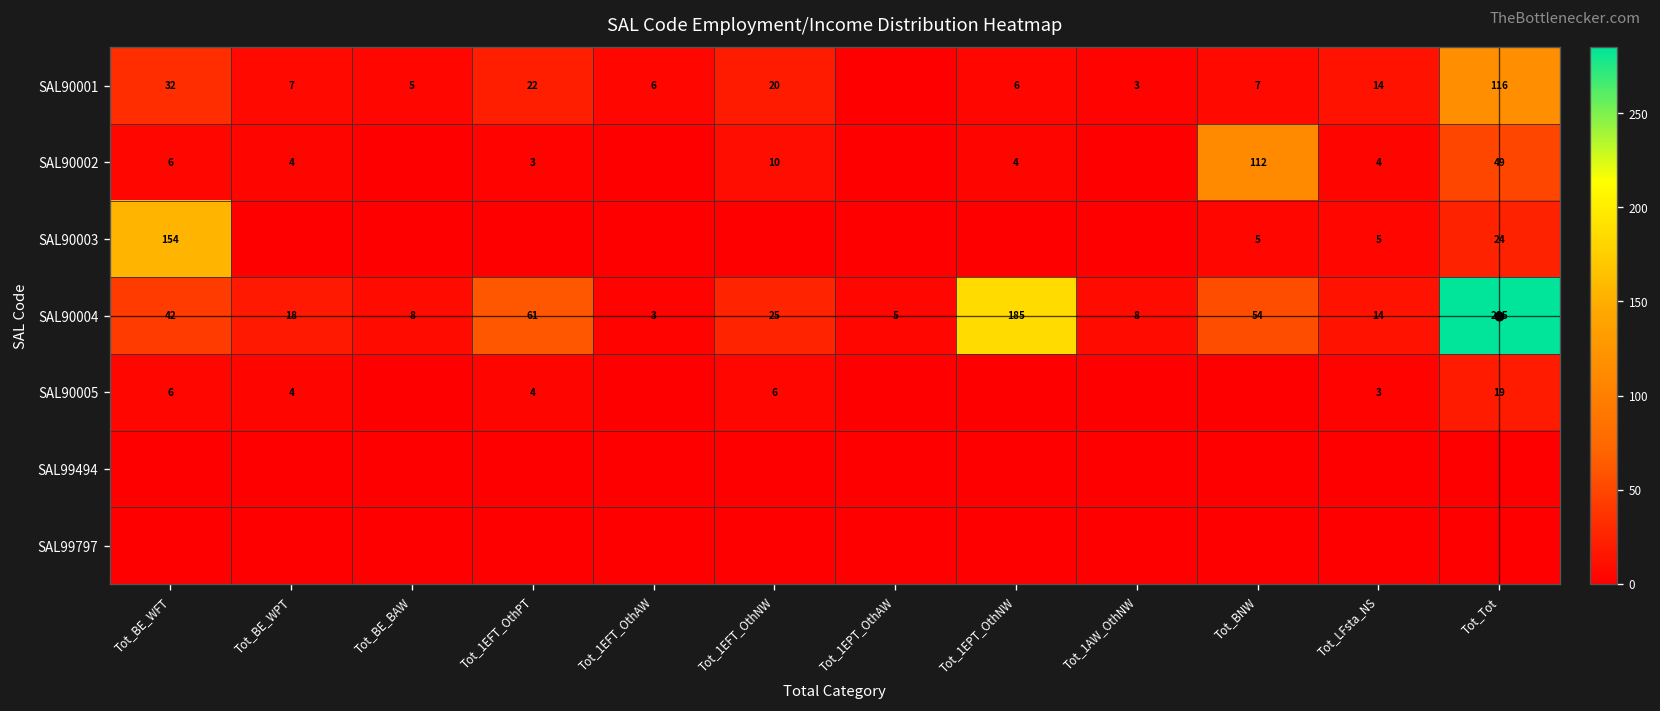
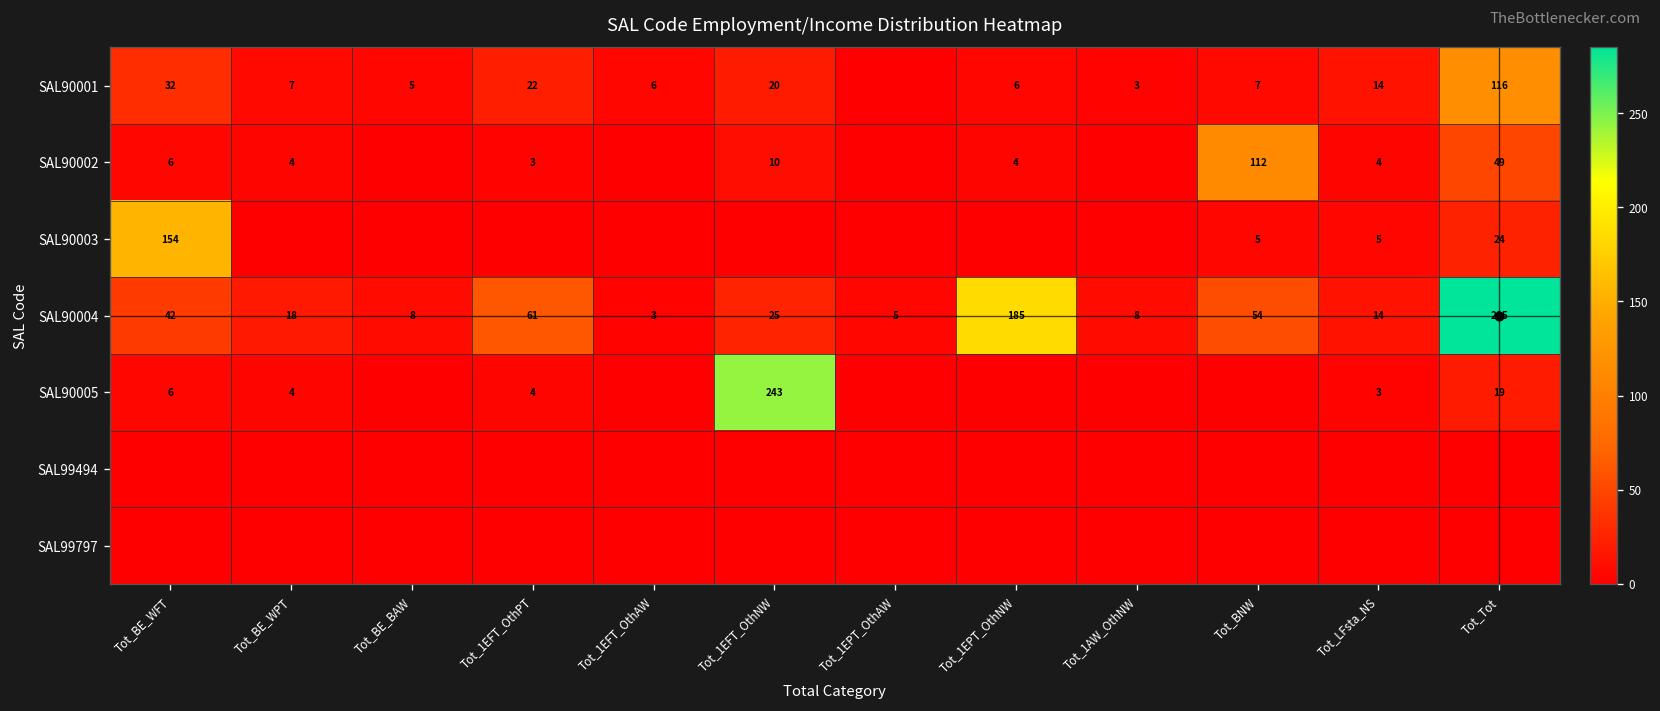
  {
    "SAL90001": {
      "Tot_BE_WFT": 32,
      "Tot_BE_WPT": 7,
      "Tot_BE_BAW": 5,
      "Tot_1EFT_OthPT": 22,
      "Tot_1EFT_OthAW": 6,
      "Tot_1EFT_OthNW": 20,
      "Tot_1EPT_OthNW": 6,
      "Tot_1AW_OthNW": 3,
      "Tot_BNW": 7,
      "Tot_LFsta_NS": 14,
      "Tot_Tot": 116
    },
    "SAL90002": {
      "Tot_BE_WFT": 6,
      "Tot_BE_WPT": 4,
      "Tot_1EFT_OthPT": 3,
      "Tot_1EFT_OthNW": 10,
      "Tot_1EPT_OthNW": 4,
      "Tot_BNW": 112,
      "Tot_LFsta_NS": 4,
      "Tot_Tot": 49
    },
    "SAL90003": {
      "Tot_BE_WFT": 154,
      "Tot_BNW": 5,
      "Tot_LFsta_NS": 5,
      "Tot_Tot": 24
    },
    "SAL90004": {
      "Tot_BE_WFT": 42,
      "Tot_BE_WPT": 18,
      "Tot_BE_BAW": 8,
      "Tot_1EFT_OthPT": 61,
      "Tot_1EFT_OthAW": 3,
      "Tot_1EFT_OthNW": 25,
      "Tot_1EPT_OthAW": 5,
      "Tot_1EPT_OthNW": 185,
      "Tot_1AW_OthNW": 8,
      "Tot_BNW": 54,
      "Tot_LFsta_NS": 14
    },
    "SAL90005": {
      "Tot_BE_WFT": 6,
      "Tot_BE_WPT": 4,
      "Tot_1EFT_OthPT": 4,
-     "Tot_1EFT_OthNW": 6,
+     "Tot_1EFT_OthNW": 243,
      "Tot_LFsta_NS": 3,
      "Tot_Tot": 19
    }
  }
